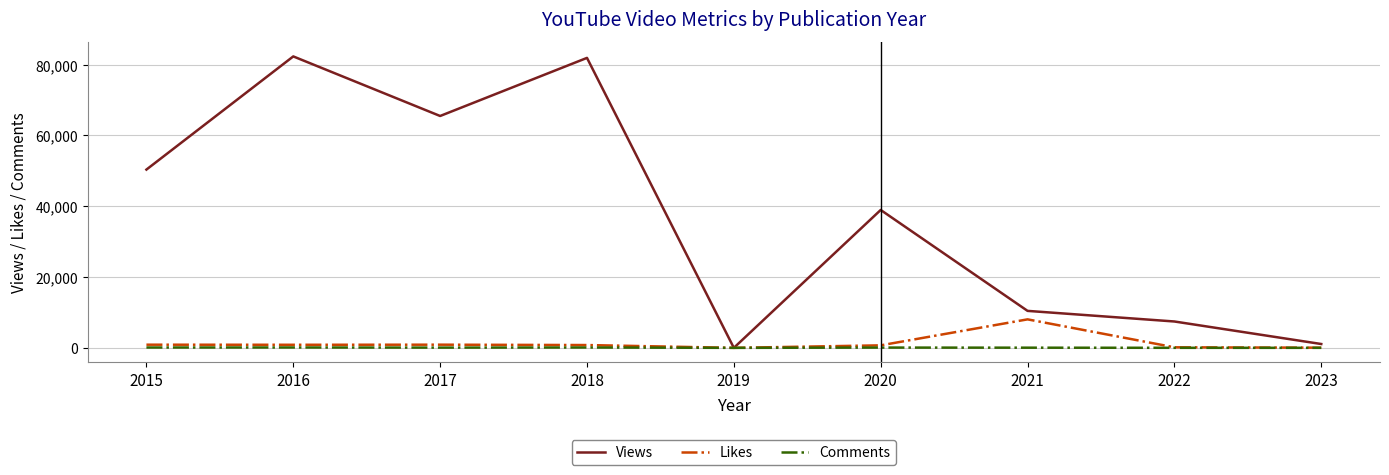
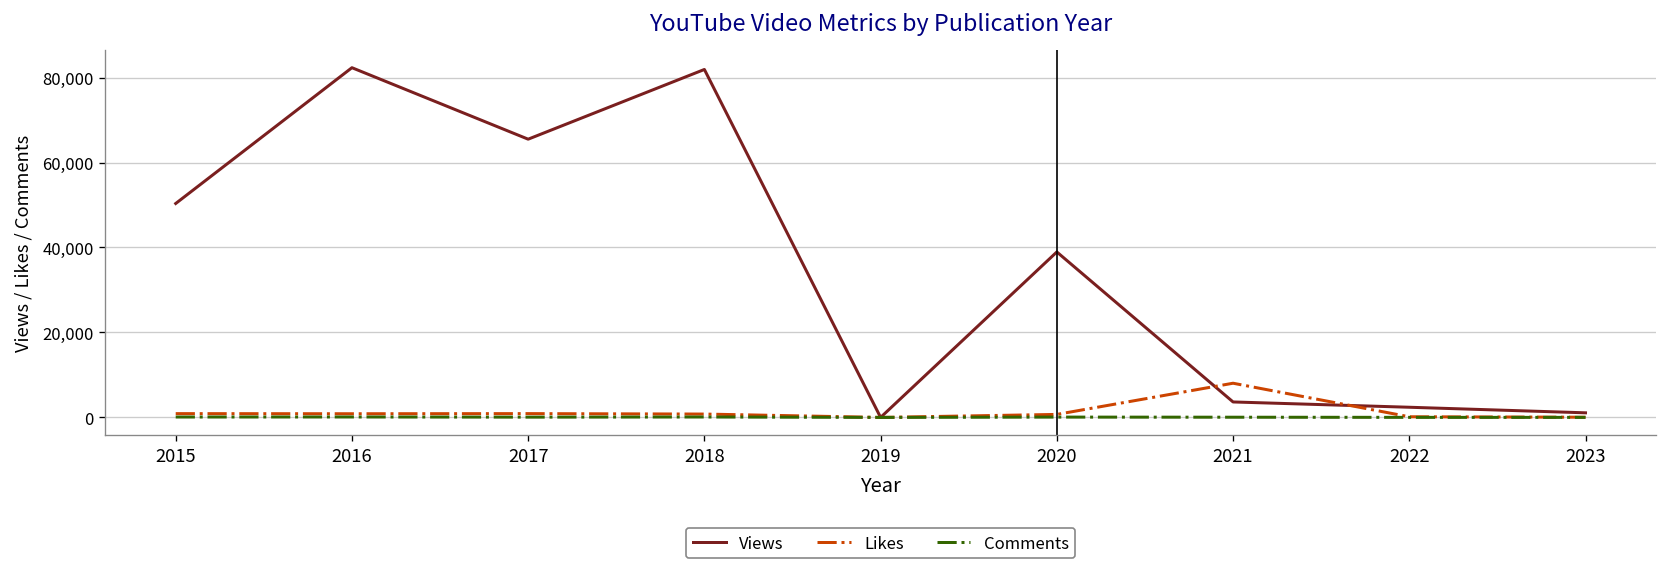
  {
    "Views": {
      "2015": "50,000",
      "2016": "82,000",
      "2017": "65,000",
      "2018": "82,000",
      "2020": "39,000",
-     "2021": "10,000",
-     "2022": "7,000",
+     "2021": "4,000",
+     "2022": "2,000",
      "2023": "1,000"
    },
    "Likes": {
      "2015": "1,000",
      "2016": "1,000",
      "2017": "1,000",
      "2021": "8,000"
    },
    "Comments": {
      "2015": "0",
      "2016": "0",
      "2017": "0",
      "2021": "0"
    }
  }
